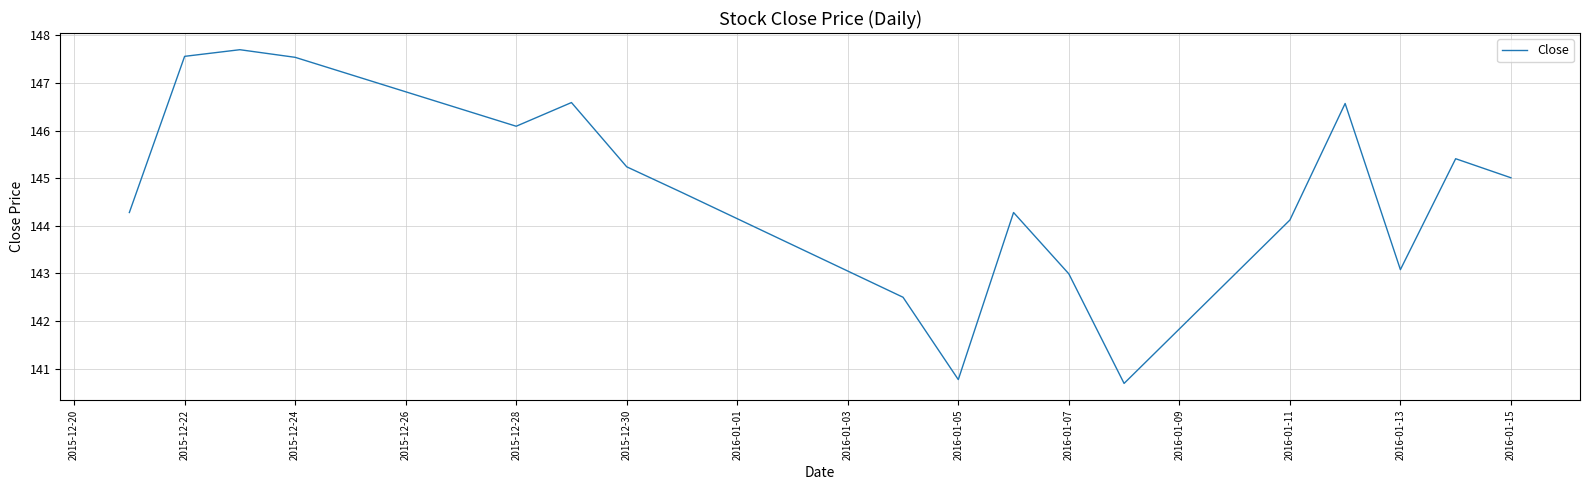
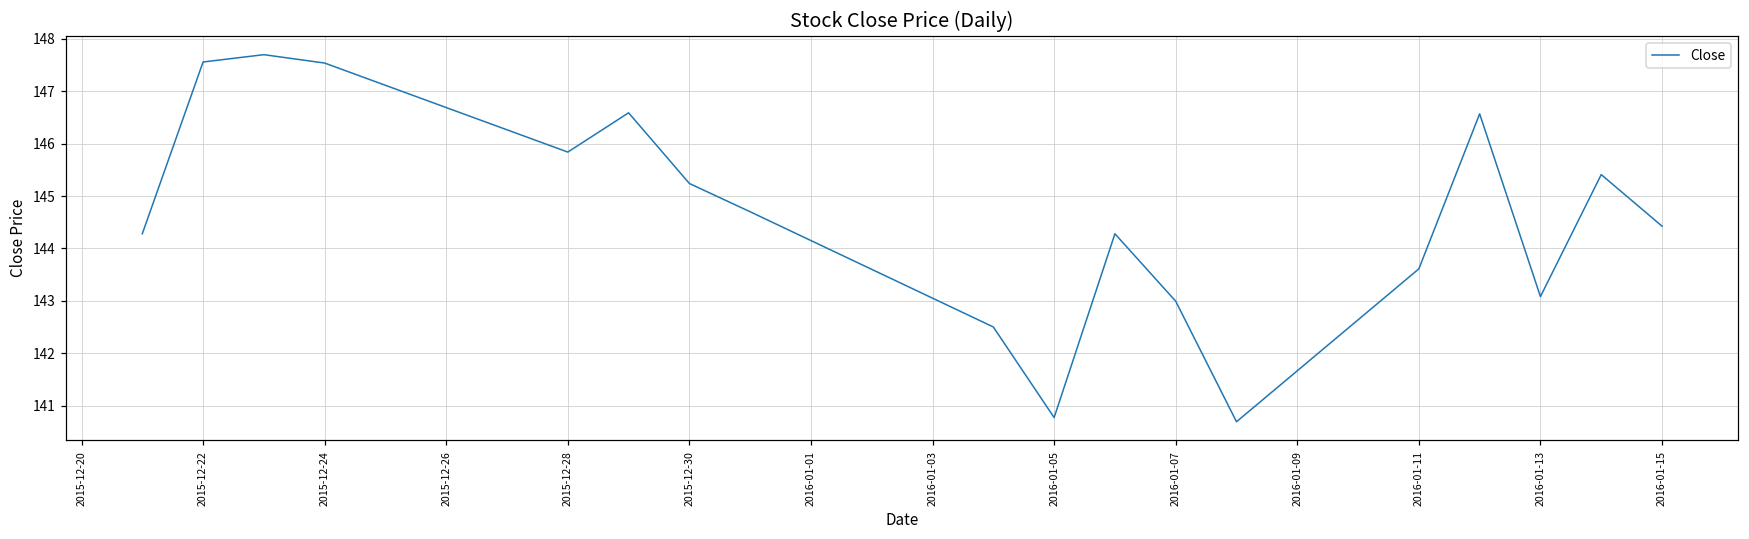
  {
    "2015-12-22": 147.6,
    "2015-12-24": 147.5,
-   "2015-12-28": 146.1,
+   "2015-12-28": 145.8,
    "2015-12-30": 145.2,
    "2016-01-05": 140.8,
    "2016-01-07": 143.0,
-   "2016-01-11": 144.1,
+   "2016-01-11": 143.6,
    "2016-01-13": 143.1,
-   "2016-01-15": 145.0
+   "2016-01-15": 144.4
  }
